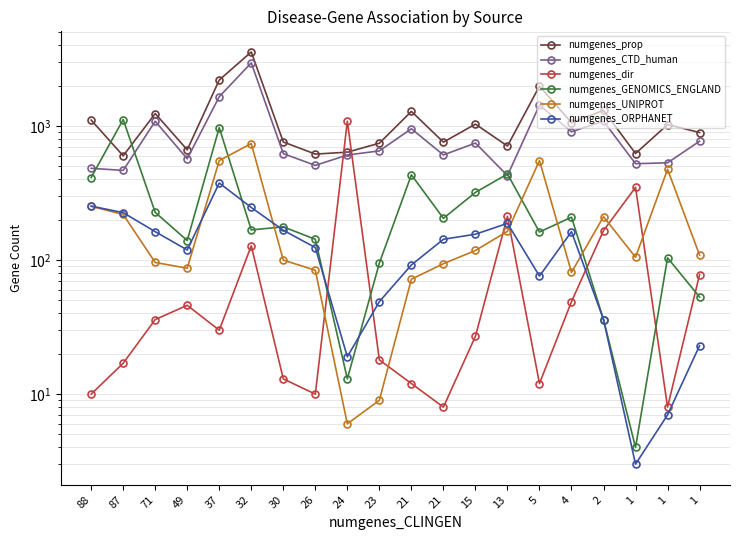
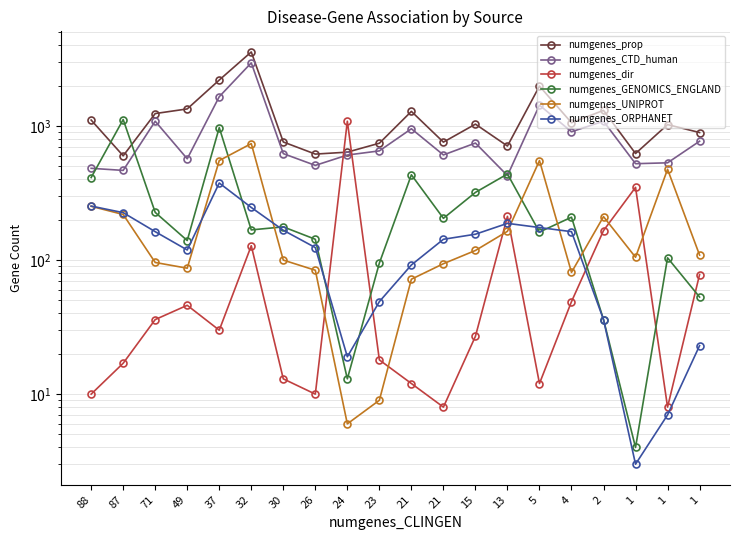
  {
    "numgenes_prop": {
      "88": 1100,
      "87": 600,
      "71": 1200,
-     "49": 700,
+     "49": 1300,
      "37": 2200,
      "32": 3600,
      "30": 800,
      "26": 600,
      "24": 600,
      "23": 700,
      "15": 1000,
      "13": 700
    },
    "numgenes_CTD_human": {
      "88": 480,
      "87": 470,
      "71": 1100,
      "49": 570,
      "37": 1700,
      "32": 3000,
      "30": 600,
      "26": 510,
      "24": 600,
      "23": 700,
      "15": 700,
      "4": 900
    },
    "numgenes_dir": {
      "88": 10,
      "87": 17,
      "71": 36,
      "49": 46,
      "37": 30,
      "32": 130,
      "30": 13,
      "26": 10,
      "24": 1100,
      "23": 18,
      "15": 27,
      "13": 210,
      "5": 12,
      "4": 49,
      "2": 170
    },
    "numgenes_GENOMICS_ENGLAND": {
      "88": 410,
      "87": 1100,
      "71": 230,
      "49": 140,
      "37": 1000,
      "32": 170,
      "30": 180,
      "26": 140,
      "24": 13,
      "23": 100,
      "15": 320,
      "5": 160,
      "4": 210
    },
    "numgenes_UNIPROT": {
      "71": 100,
      "49": 90,
      "37": 550,
      "32": 700,
      "30": 100,
      "26": 80,
      "24": 6,
      "23": 9,
      "15": 120,
      "13": 160,
      "5": 550,
      "4": 80,
      "2": 210
    },
    "numgenes_ORPHANET": {
      "71": 160,
      "49": 120,
      "37": 380,
      "32": 250,
      "30": 170,
      "26": 120,
      "24": 19,
      "23": 49,
      "15": 160,
      "13": 190,
-     "5": 80,
+     "5": 180,
      "4": 160
    }
  }
